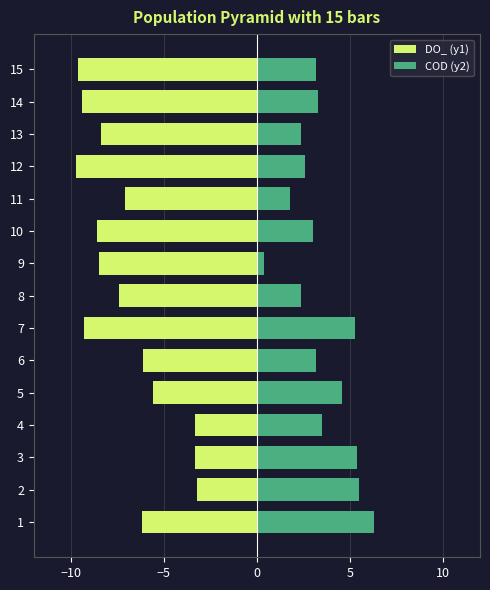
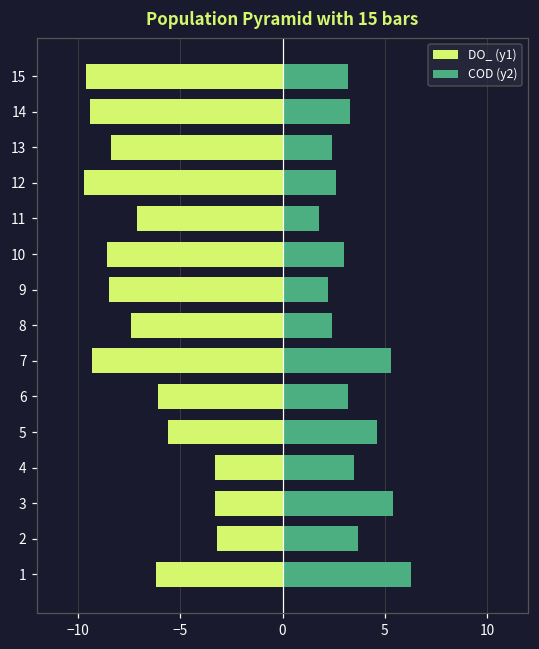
  {
    "DO_ (y1)": {
      "15": -9.6,
      "14": -9.4,
      "13": -8.4,
      "12": -9.7,
      "11": -7.1,
      "10": -8.6,
      "9": -8.5,
      "8": -7.4,
      "7": -9.3,
      "6": -6.1,
      "5": -5.6,
      "4": -3.3,
      "3": -3.3,
      "2": -3.2,
      "1": -6.2
    },
    "COD (y2)": {
      "15": 3.2,
      "14": 3.3,
      "13": 2.4,
      "12": 2.6,
      "11": 1.8,
      "10": 3.0,
-     "9": 0.4,
+     "9": 2.2,
      "8": 2.4,
      "7": 5.3,
      "6": 3.2,
      "5": 4.6,
      "4": 3.5,
      "3": 5.4,
-     "2": 5.5,
+     "2": 3.7,
      "1": 6.3
    }
  }
